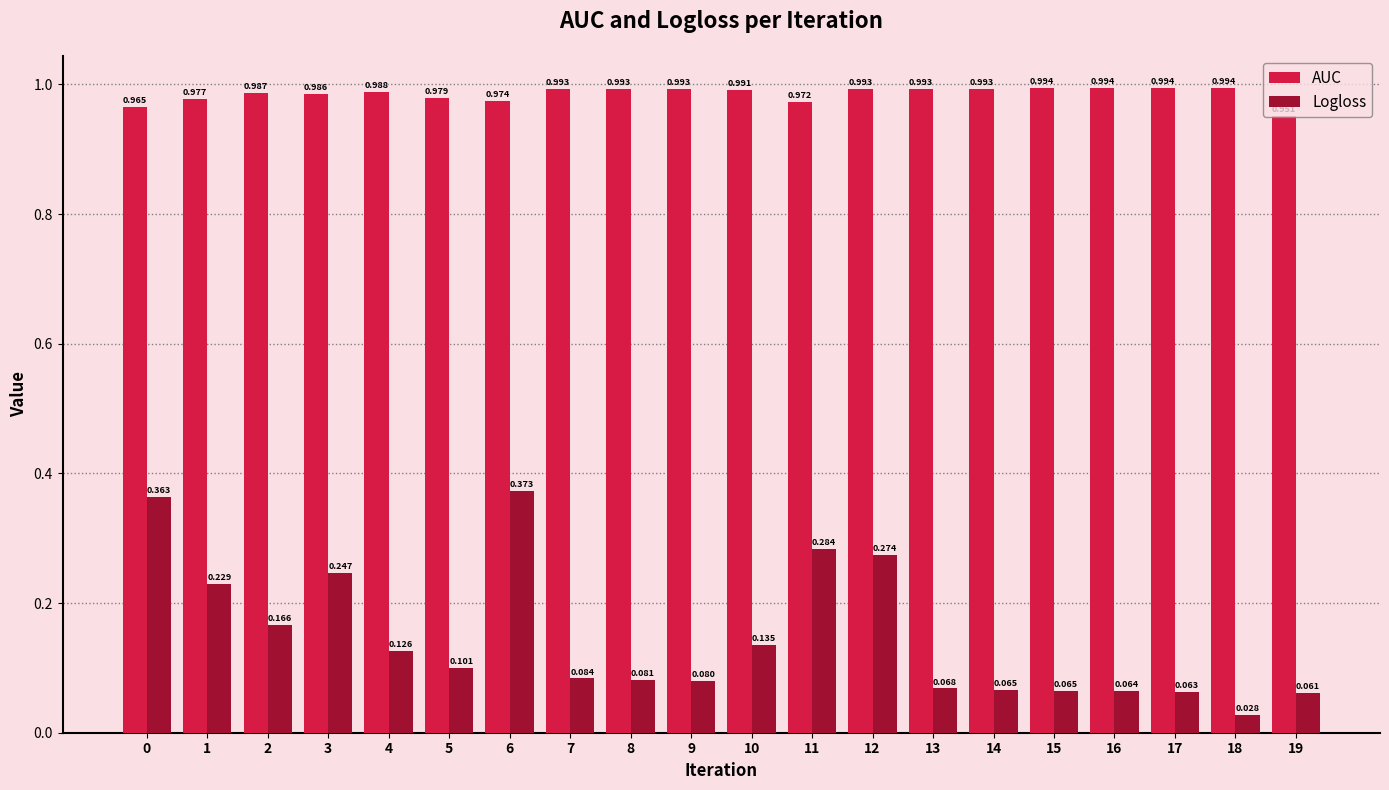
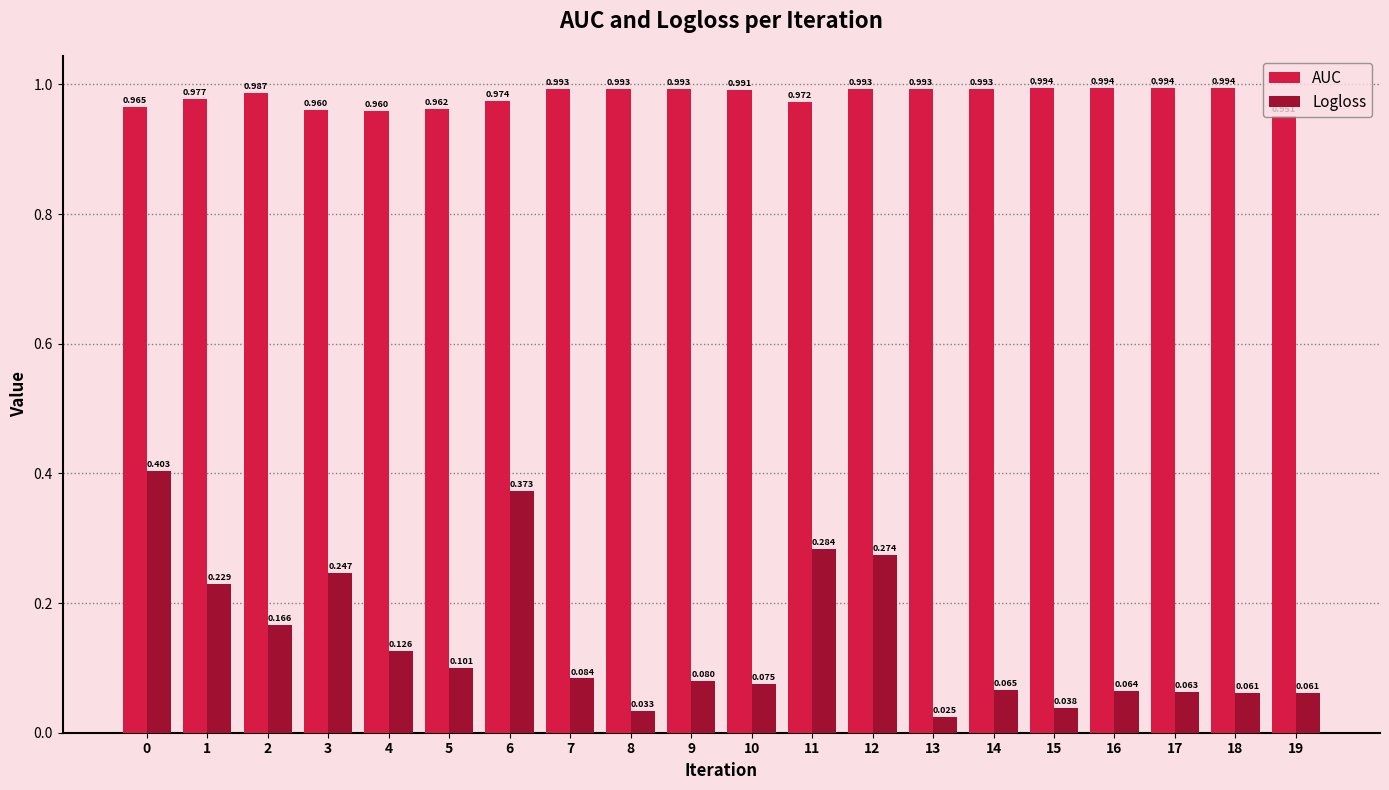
  {
    "AUC": {
      "0": 0.965,
      "1": 0.977,
      "2": 0.987,
-     "3": 0.986,
-     "4": 0.988,
-     "5": 0.979,
+     "3": 0.960,
+     "4": 0.960,
+     "5": 0.962,
      "6": 0.974,
      "7": 0.993,
      "8": 0.993,
      "9": 0.993,
      "10": 0.991,
      "11": 0.972,
      "12": 0.993,
      "13": 0.993,
      "14": 0.993,
      "15": 0.994,
      "16": 0.994,
      "17": 0.994,
      "18": 0.994
    },
    "Logloss": {
-     "0": 0.363,
+     "0": 0.403,
      "1": 0.229,
      "2": 0.166,
      "3": 0.247,
      "4": 0.126,
      "5": 0.101,
      "6": 0.373,
      "7": 0.084,
-     "8": 0.081,
+     "8": 0.033,
      "9": 0.080,
-     "10": 0.135,
+     "10": 0.075,
      "11": 0.284,
      "12": 0.274,
-     "13": 0.068,
+     "13": 0.025,
      "14": 0.065,
-     "15": 0.065,
+     "15": 0.038,
      "16": 0.064,
      "17": 0.063,
-     "18": 0.028,
+     "18": 0.061,
      "19": 0.061
    }
  }
